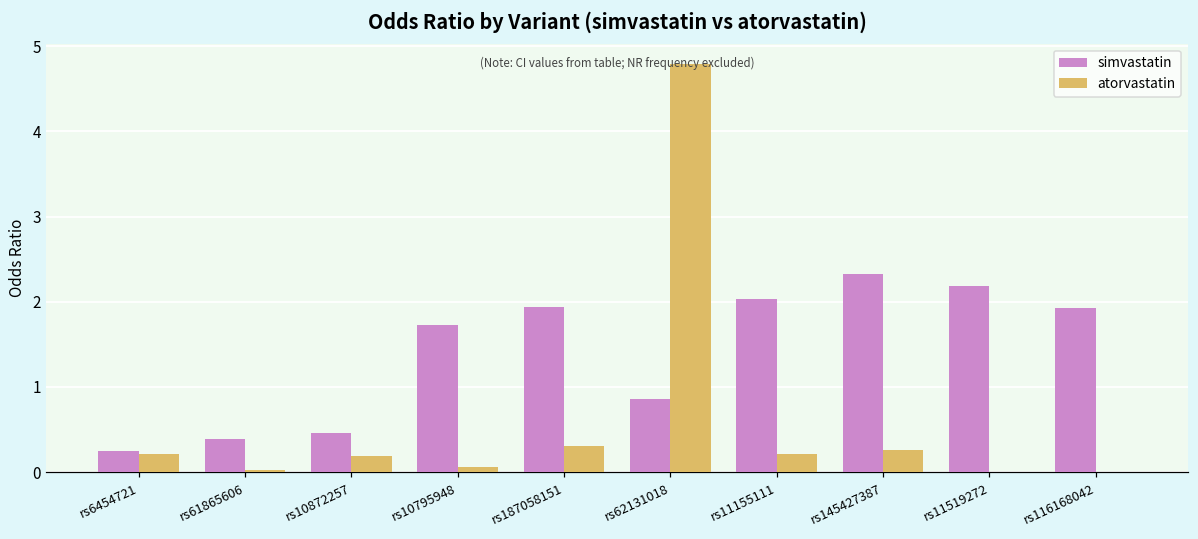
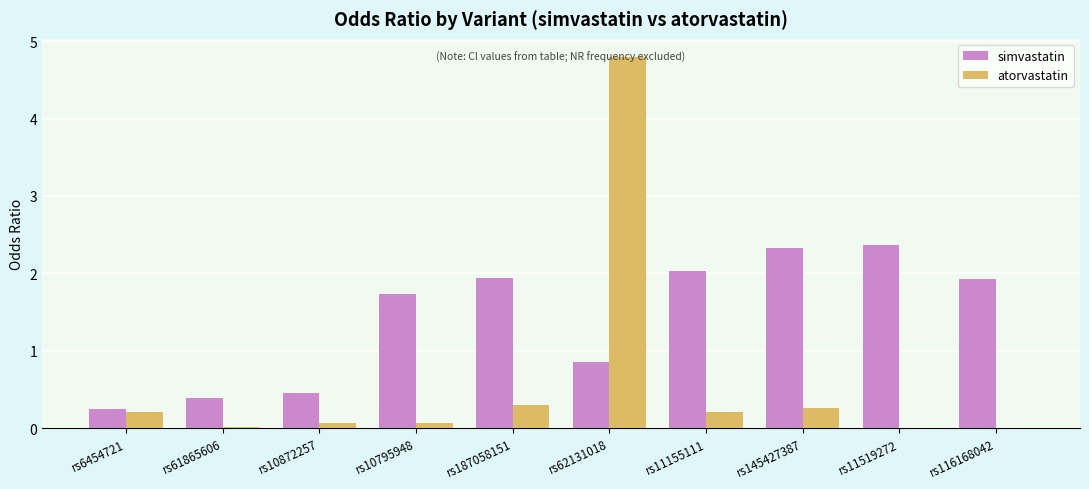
  {
    "simvastatin": {
      "rs6454721": 0.3,
      "rs61865606": 0.4,
      "rs10872257": 0.5,
      "rs10795948": 1.7,
      "rs187058151": 1.9,
      "rs62131018": 0.9,
      "rs11155111": 2.0,
      "rs145427387": 2.3,
-     "rs11519272": 2.2,
+     "rs11519272": 2.4,
      "rs116168042": 1.9
    },
    "atorvastatin": {
      "rs6454721": 0.2,
-     "rs10872257": 0.2,
+     "rs10872257": 0.1,
      "rs10795948": 0.1,
      "rs187058151": 0.3,
      "rs62131018": 4.8,
      "rs11155111": 0.2,
      "rs145427387": 0.3,
      "rs11519272": 0.0,
      "rs116168042": 0.0
    }
  }
